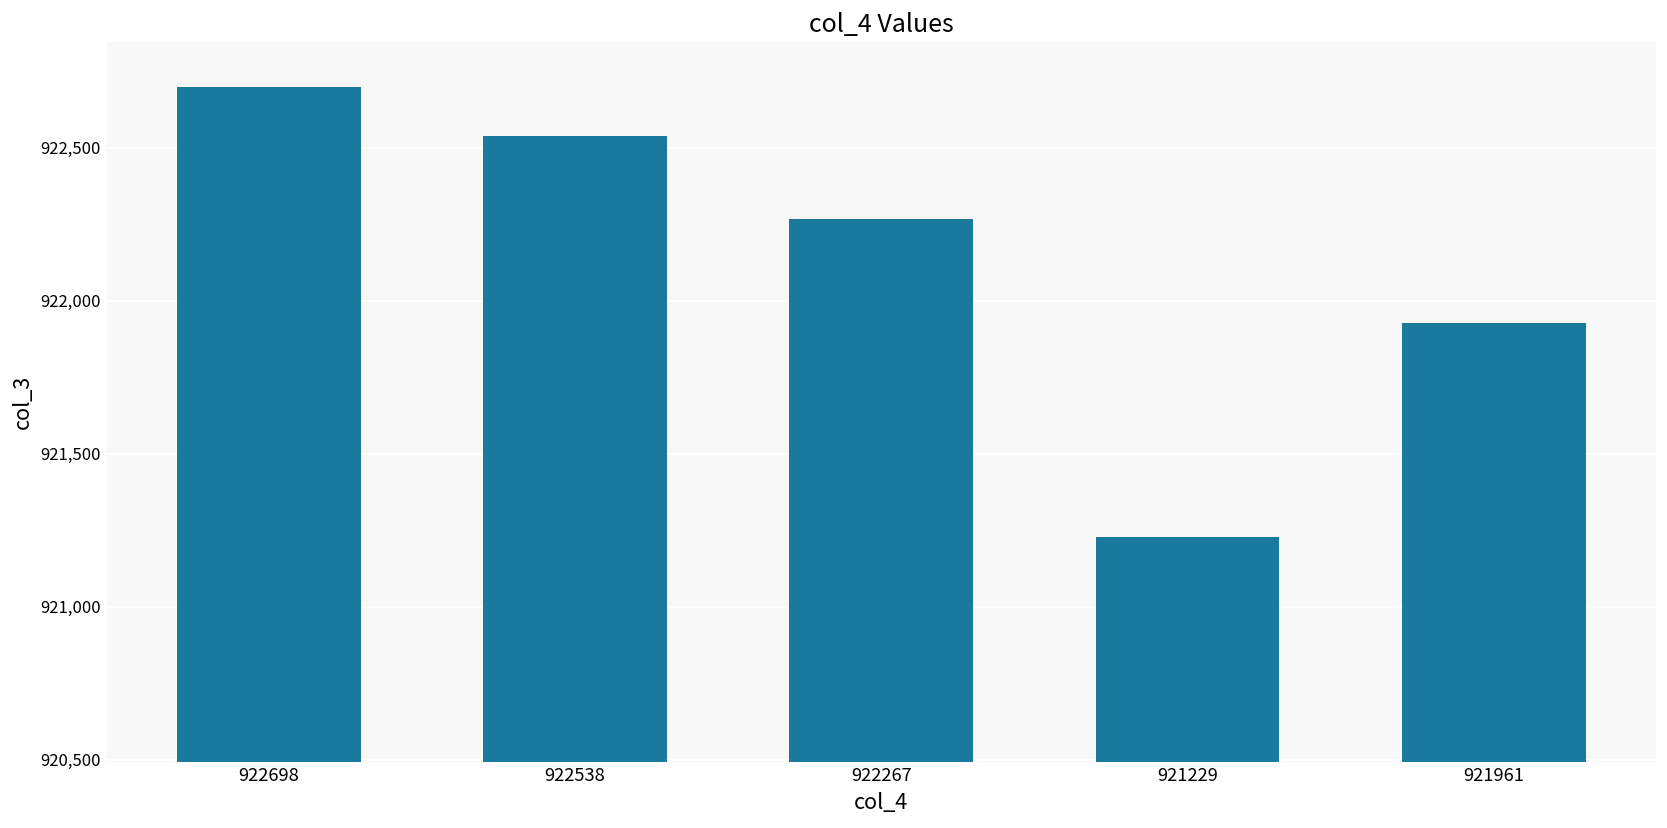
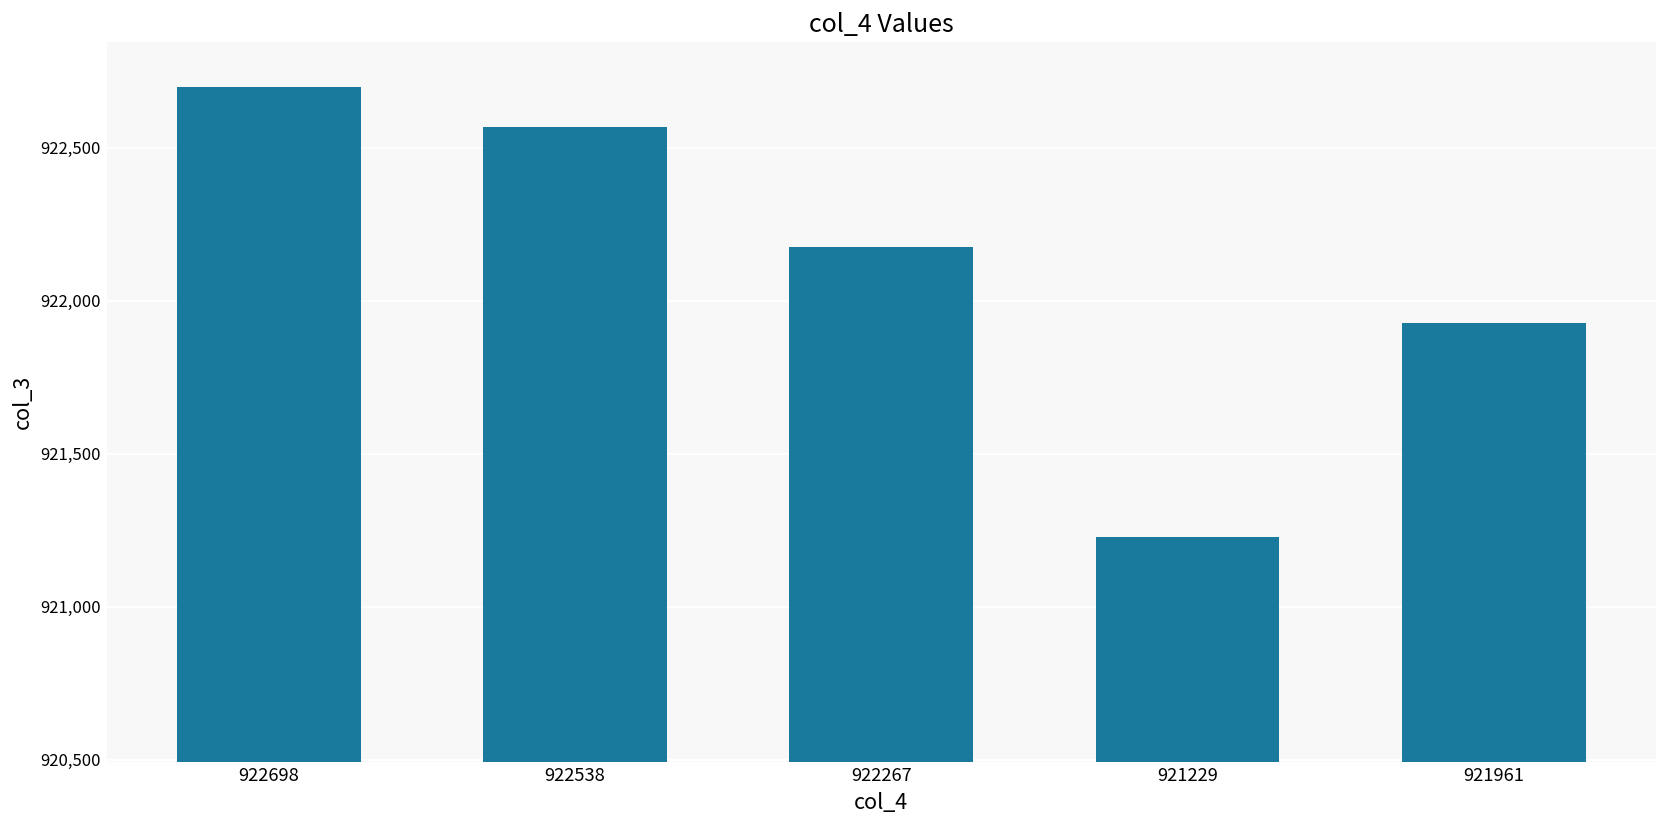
  {
    "922698": "922,700",
-   "922538": "922,540",
-   "922267": "922,270",
+   "922538": "922,570",
+   "922267": "922,180",
    "921229": "921,230",
    "921961": "921,930"
  }
